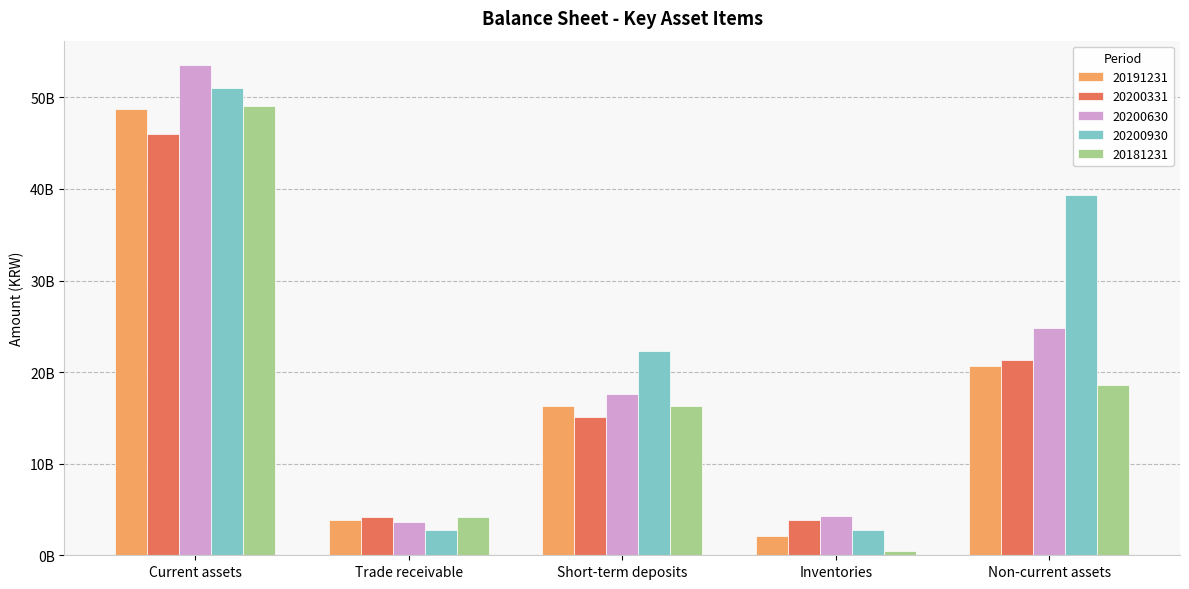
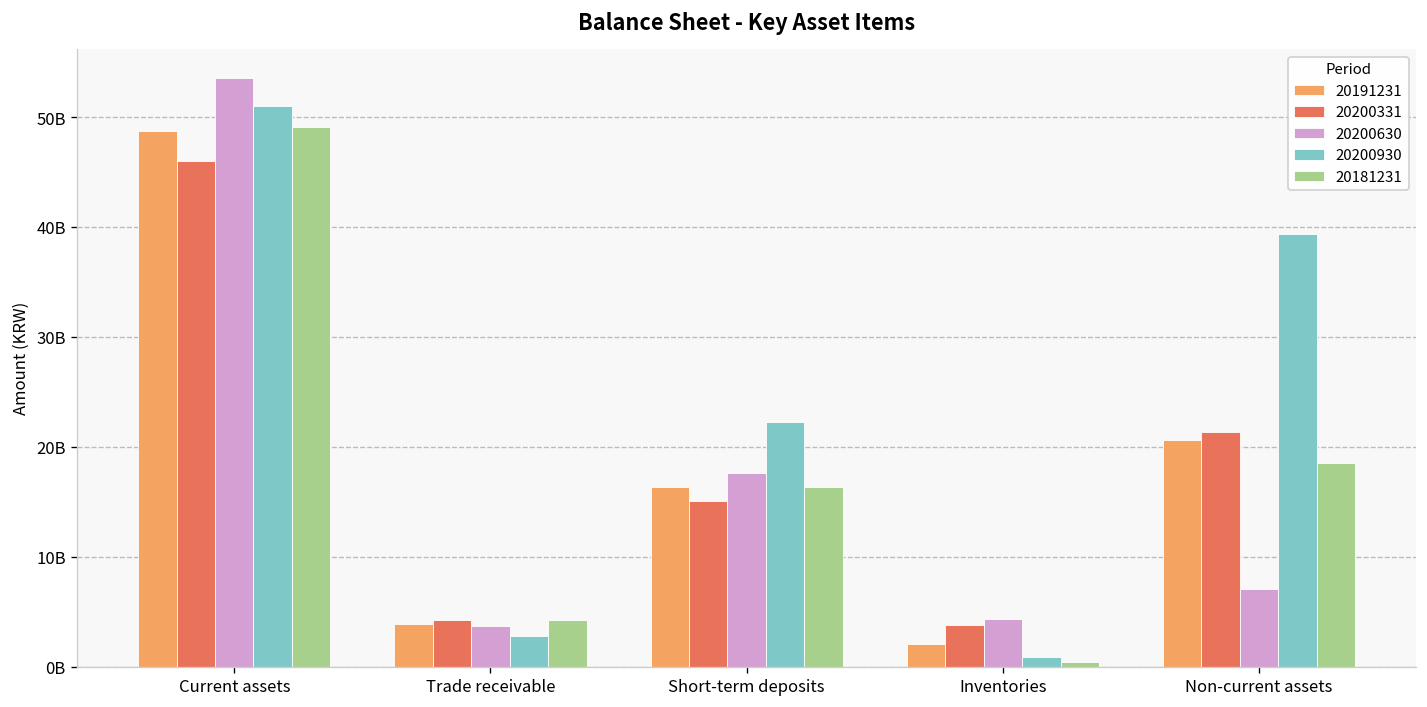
  {
    "20200630": {
      "Current assets": 54000000000,
      "Trade receivable": 4000000000,
      "Short-term deposits": 18000000000,
      "Inventories": 4000000000,
-     "Non-current assets": 25000000000
+     "Non-current assets": 7000000000
    },
    "20200930": {
      "Current assets": 51000000000,
      "Trade receivable": 3000000000,
      "Short-term deposits": 22000000000,
-     "Inventories": 3000000000,
+     "Inventories": 1000000000,
      "Non-current assets": 39000000000
    },
    "20181231": {
      "Current assets": 49000000000,
      "Trade receivable": 4000000000,
      "Short-term deposits": 16000000000,
      "Inventories": 0,
      "Non-current assets": 19000000000
    }
  }
